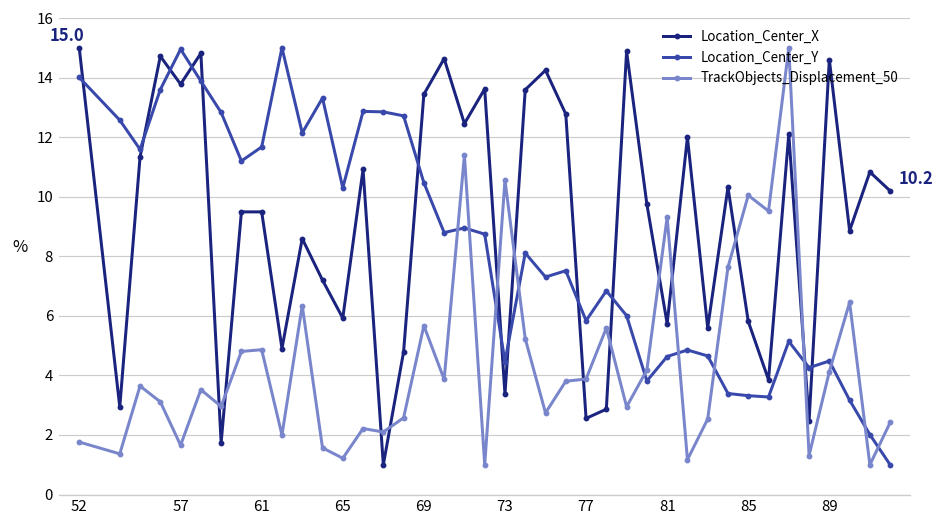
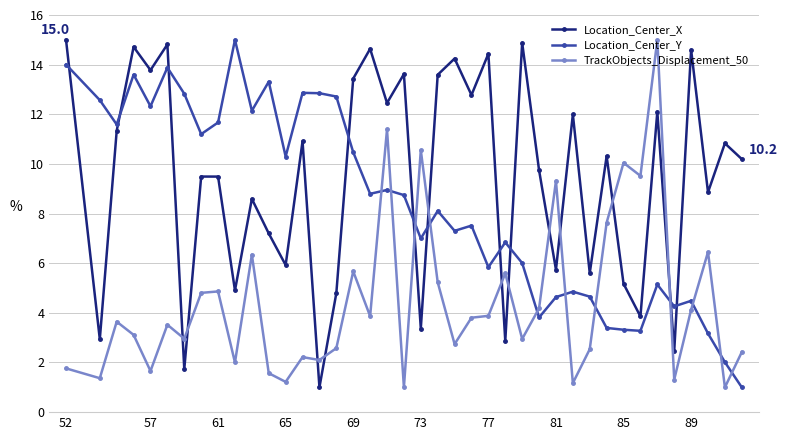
  {
    "Location_Center_X": {
      "57": 13.8,
      "61": 9.5,
      "65": 5.9,
      "69": 13.4,
      "73": 3.4,
-     "77": 2.6,
+     "77": 14.4,
      "81": 5.7,
-     "85": 5.8,
+     "85": 5.2,
      "89": 14.6
    },
    "Location_Center_Y": {
      "52": 14.0,
-     "57": 15.0,
+     "57": 12.3,
      "61": 11.7,
      "65": 10.3,
      "69": 10.5,
-     "73": 4.5,
+     "73": 7.0,
      "77": 5.8,
      "81": 4.6,
      "85": 3.3,
      "89": 4.5
    },
    "TrackObjects_Displacement_50": {
      "52": 1.8,
      "57": 1.7,
      "61": 4.9,
      "65": 1.2,
      "69": 5.7,
      "73": 10.6,
      "77": 3.9,
      "81": 9.3,
      "85": 10.0,
      "89": 4.1
    }
  }
